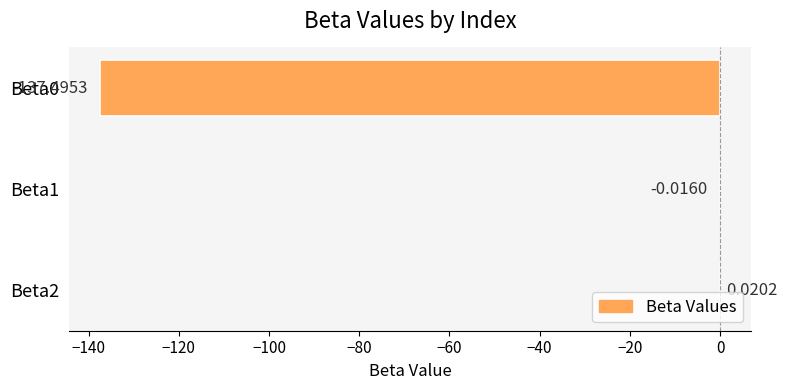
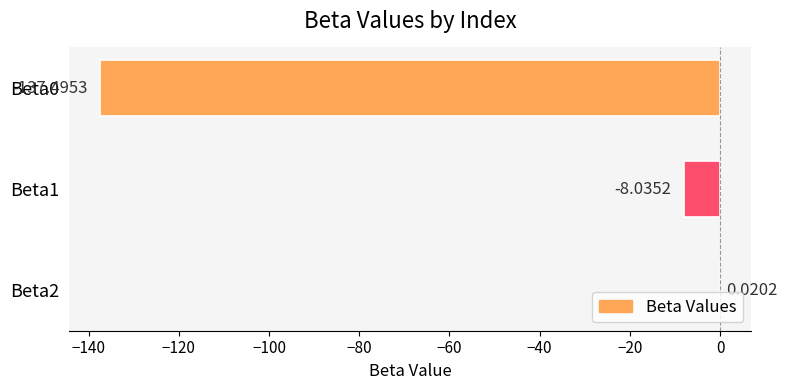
  {
    "Beta0": -137.4953,
-   "Beta1": -0.0160
+   "Beta1": -8.0352
  }
